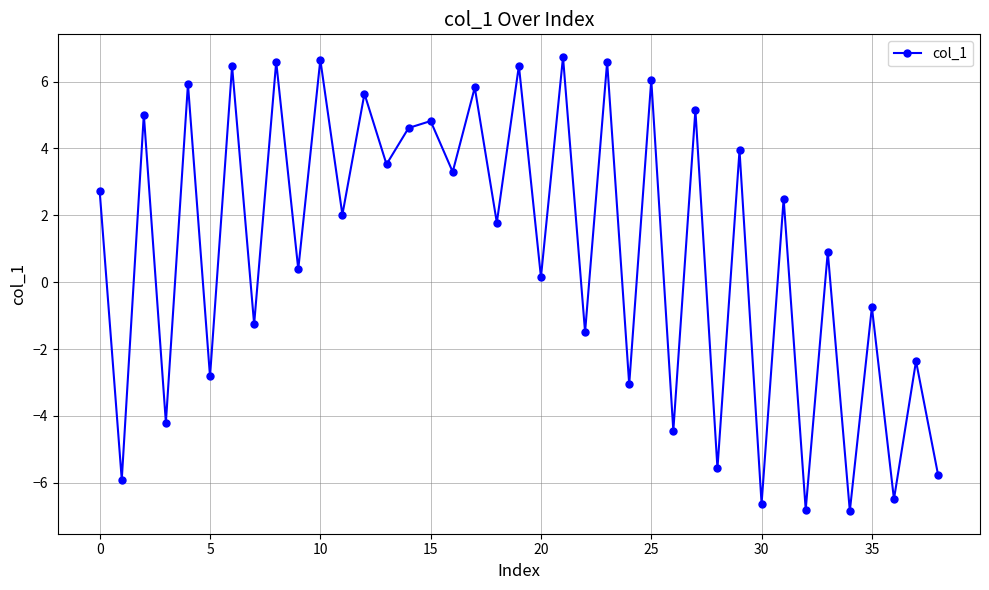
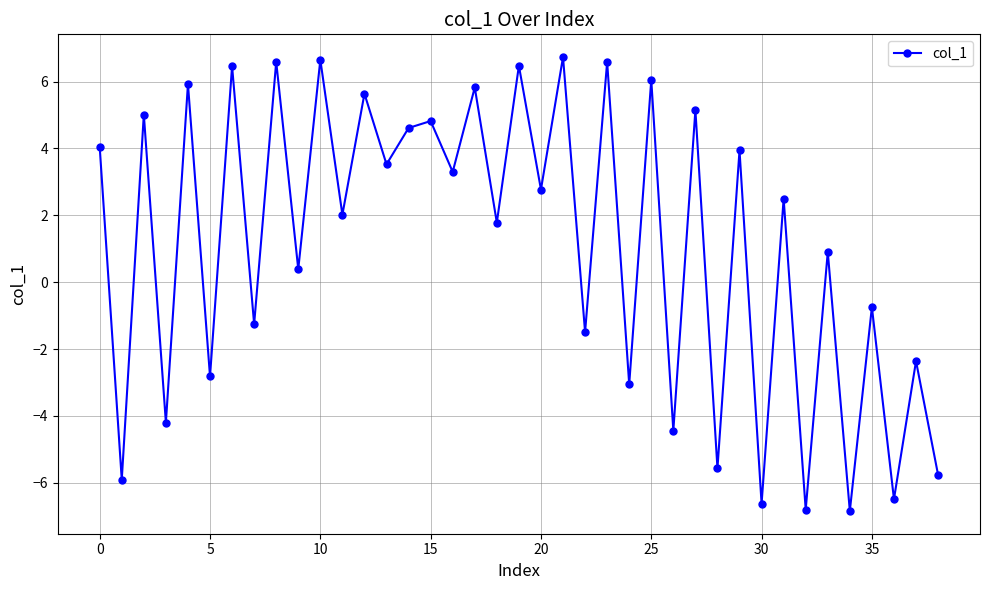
  {
-   "0": 2.7,
+   "0": 4.0,
    "5": -2.8,
    "10": 6.7,
    "15": 4.8,
-   "20": 0.2,
+   "20": 2.8,
    "25": 6.1,
    "30": -6.6,
    "35": -0.7
  }
